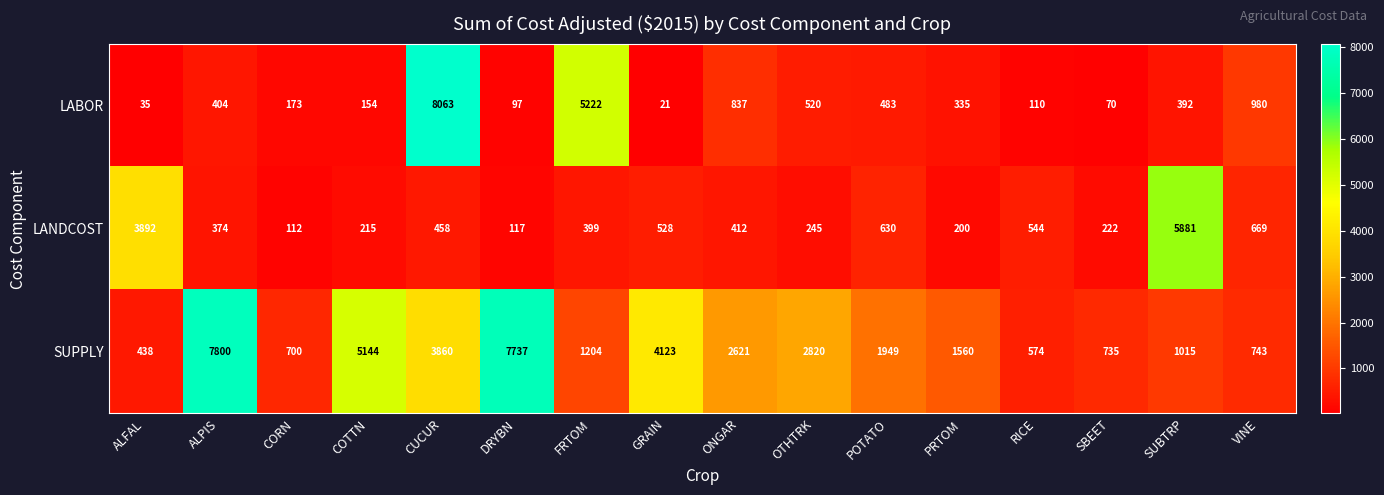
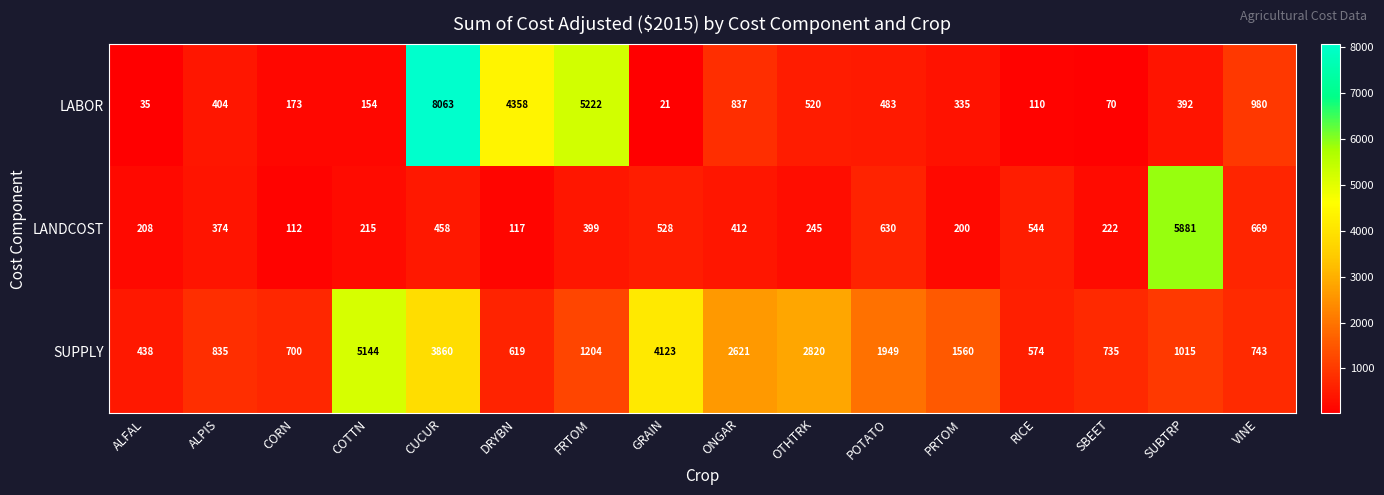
  {
    "LABOR": {
      "ALFAL": 35,
      "ALPIS": 404,
      "CORN": 173,
      "COTTN": 154,
      "CUCUR": 8063,
-     "DRYBN": 97,
+     "DRYBN": 4358,
      "FRTOM": 5222,
      "GRAIN": 21,
      "ONGAR": 837,
      "OTHTRK": 520,
      "POTATO": 483,
      "PRTOM": 335,
      "RICE": 110,
      "SBEET": 70,
      "SUBTRP": 392,
      "VINE": 980
    },
    "LANDCOST": {
-     "ALFAL": 3892,
+     "ALFAL": 208,
      "ALPIS": 374,
      "CORN": 112,
      "COTTN": 215,
      "CUCUR": 458,
      "DRYBN": 117,
      "FRTOM": 399,
      "GRAIN": 528,
      "ONGAR": 412,
      "OTHTRK": 245,
      "POTATO": 630,
      "PRTOM": 200,
      "RICE": 544,
      "SBEET": 222,
      "SUBTRP": 5881,
      "VINE": 669
    },
    "SUPPLY": {
      "ALFAL": 438,
-     "ALPIS": 7800,
+     "ALPIS": 835,
      "CORN": 700,
      "COTTN": 5144,
      "CUCUR": 3860,
-     "DRYBN": 7737,
+     "DRYBN": 619,
      "FRTOM": 1204,
      "GRAIN": 4123,
      "ONGAR": 2621,
      "OTHTRK": 2820,
      "POTATO": 1949,
      "PRTOM": 1560,
      "RICE": 574,
      "SBEET": 735,
      "SUBTRP": 1015,
      "VINE": 743
    }
  }
